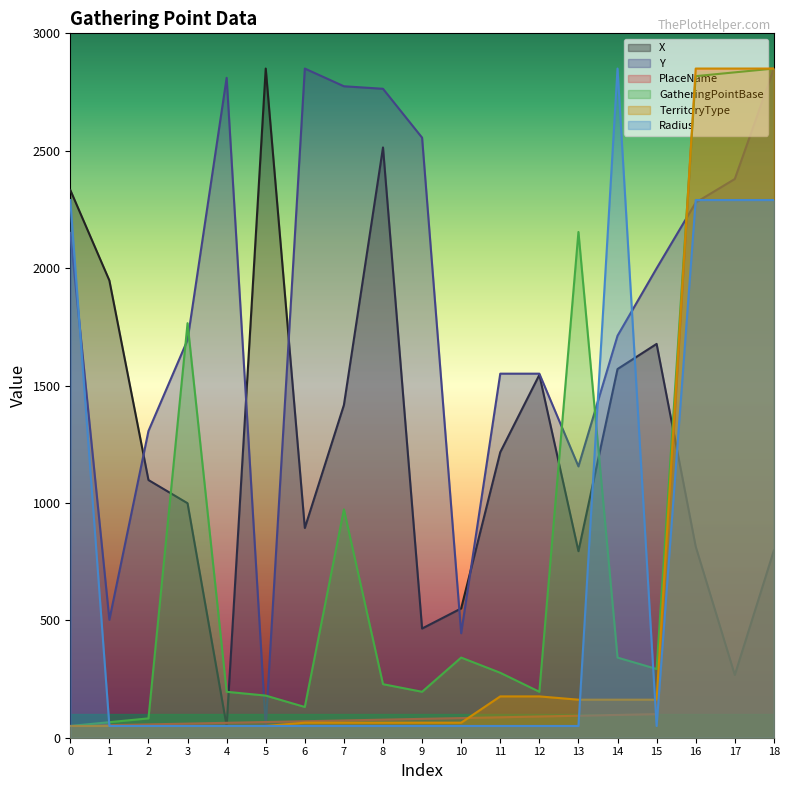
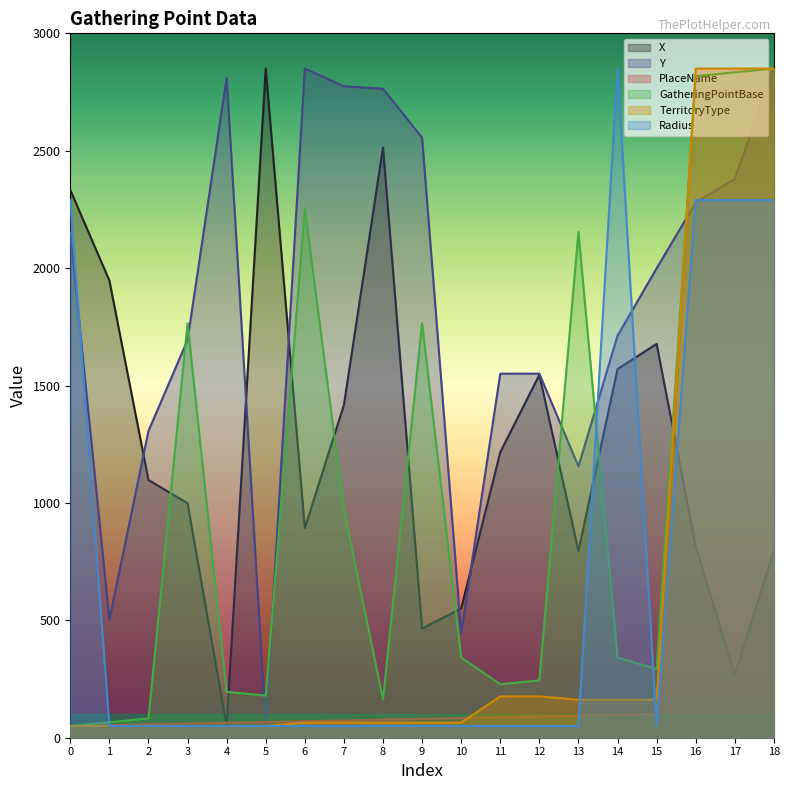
  {
    "GatheringPointBase": {
      "3": 1770,
      "4": 200,
      "5": 180,
-     "6": 130,
+     "6": 2250,
      "7": 970,
-     "8": 230,
-     "9": 200,
+     "8": 160,
+     "9": 1770,
      "10": 340,
-     "11": 280,
-     "12": 200,
+     "11": 230,
+     "12": 240,
      "13": 2150,
      "14": 340,
      "15": 290
    }
  }
